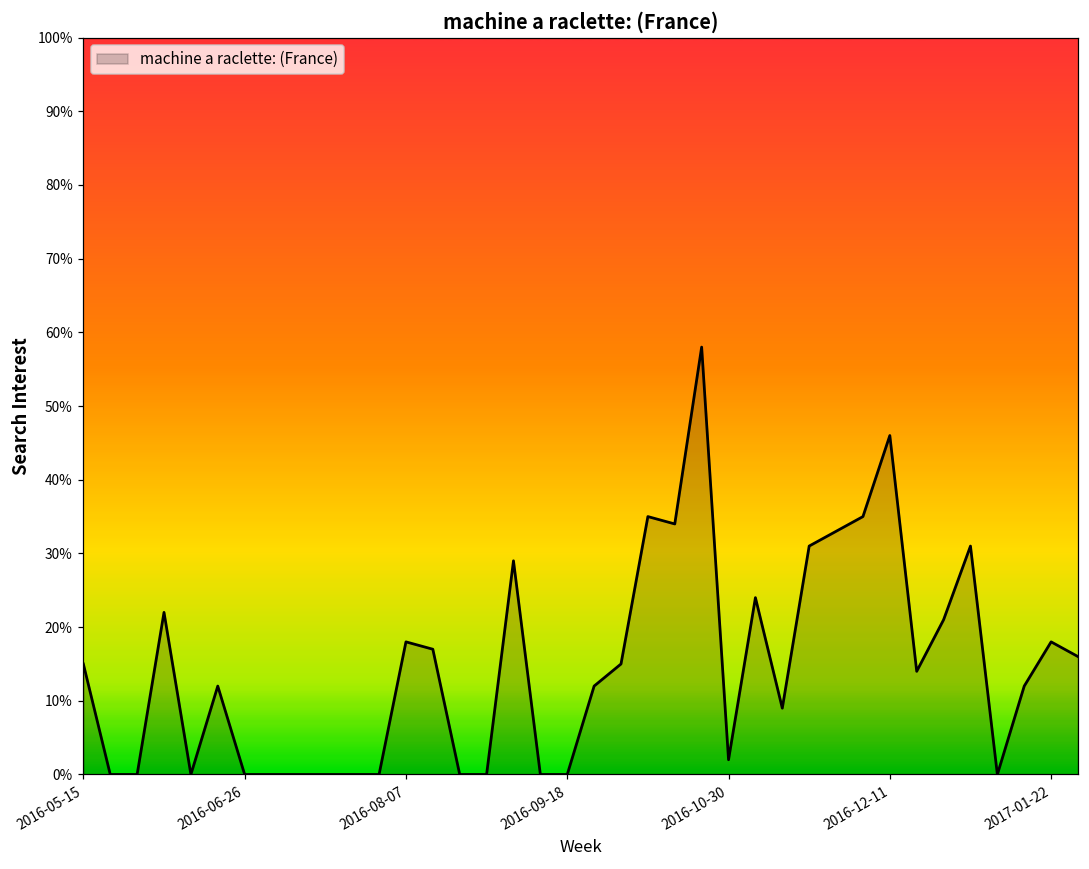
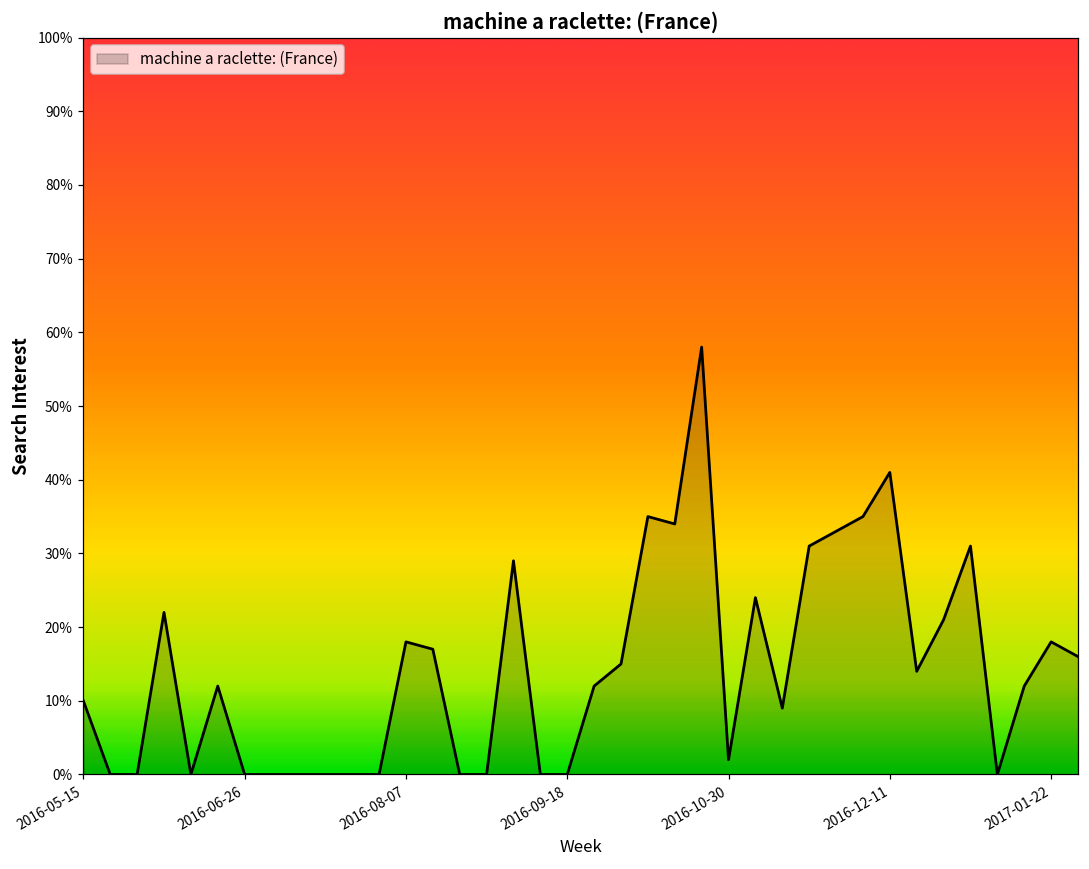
  {
-   "2016-05-15": "15%",
+   "2016-05-15": "10%",
    "2016-06-26": "0%",
    "2016-08-07": "18%",
    "2016-09-18": "0%",
    "2016-10-30": "2%",
-   "2016-12-11": "46%",
+   "2016-12-11": "41%",
    "2017-01-22": "18%"
  }
